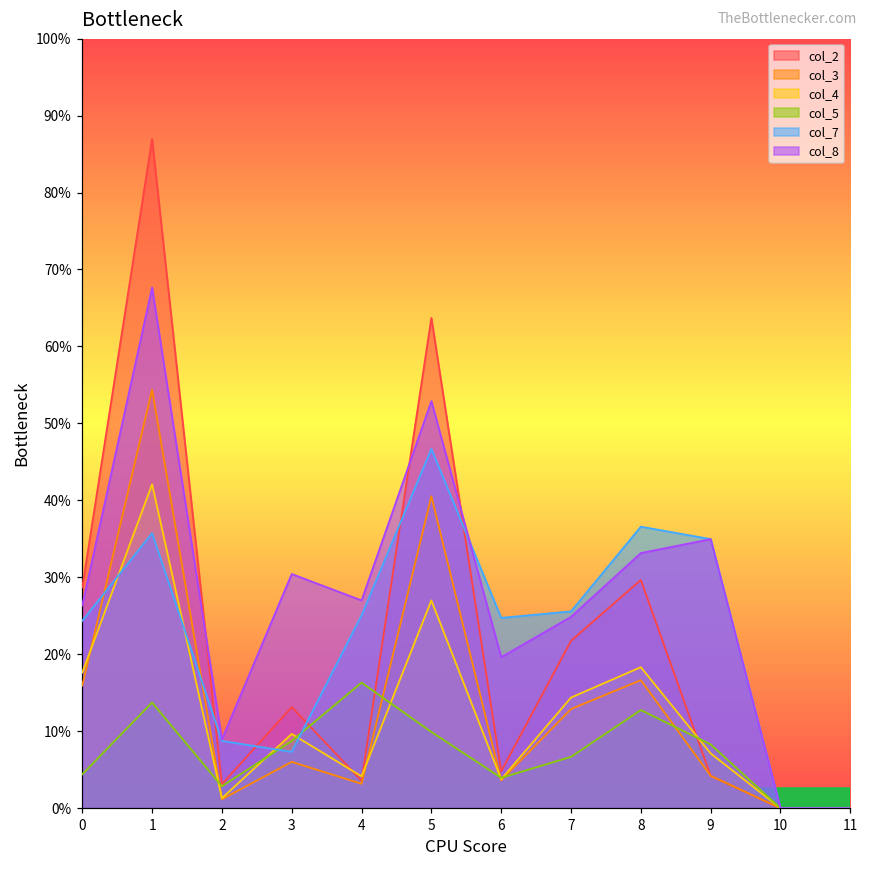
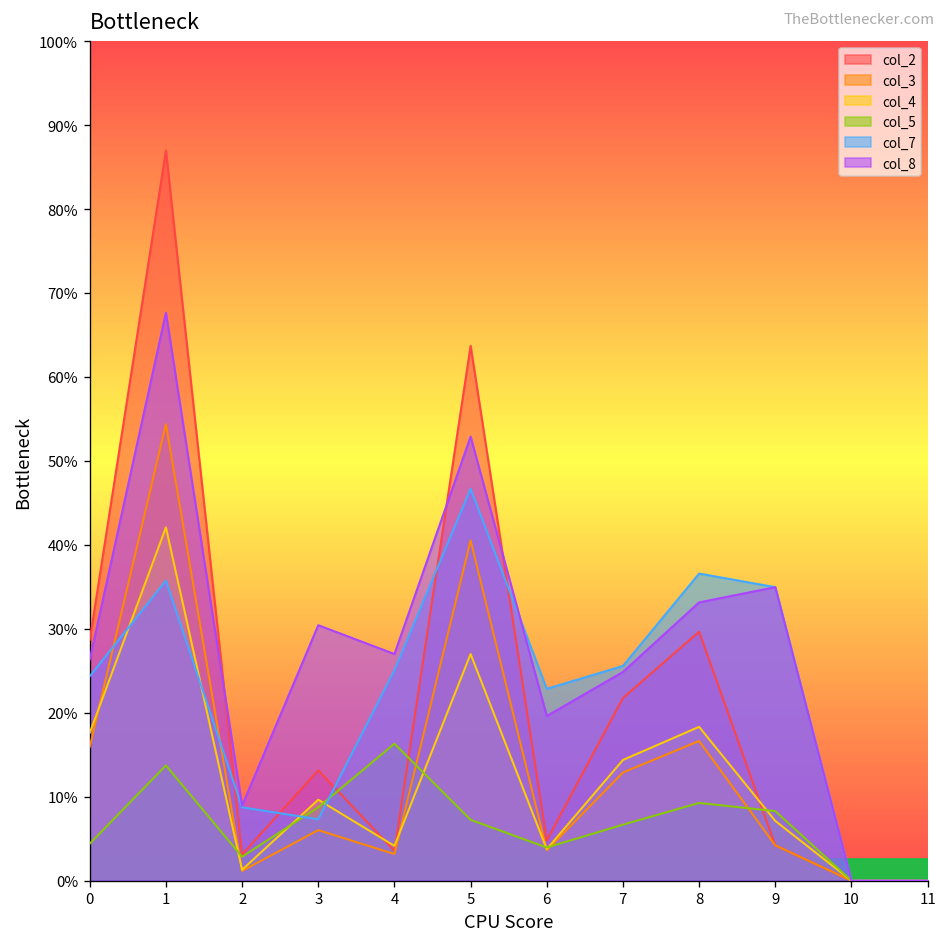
  {
    "col_2": {
      "0": "29%",
      "1": "87%",
      "3": "13%",
      "4": "4%",
      "5": "64%",
      "6": "5%",
      "7": "22%",
      "8": "30%"
    },
    "col_5": {
      "0": "4%",
      "1": "14%",
      "3": "9%",
      "4": "16%",
-     "5": "10%",
+     "5": "7%",
      "7": "7%",
-     "8": "13%",
+     "8": "9%",
      "9": "8%"
    },
    "col_7": {
      "0": "24%",
      "1": "36%",
      "3": "7%",
      "4": "25%",
      "5": "47%",
-     "6": "25%",
+     "6": "23%",
      "7": "26%",
      "8": "37%"
    },
    "col_8": {
      "0": "26%",
      "1": "68%",
      "3": "30%",
      "4": "27%",
      "5": "53%",
      "6": "20%",
      "7": "25%",
      "8": "33%"
    }
  }
